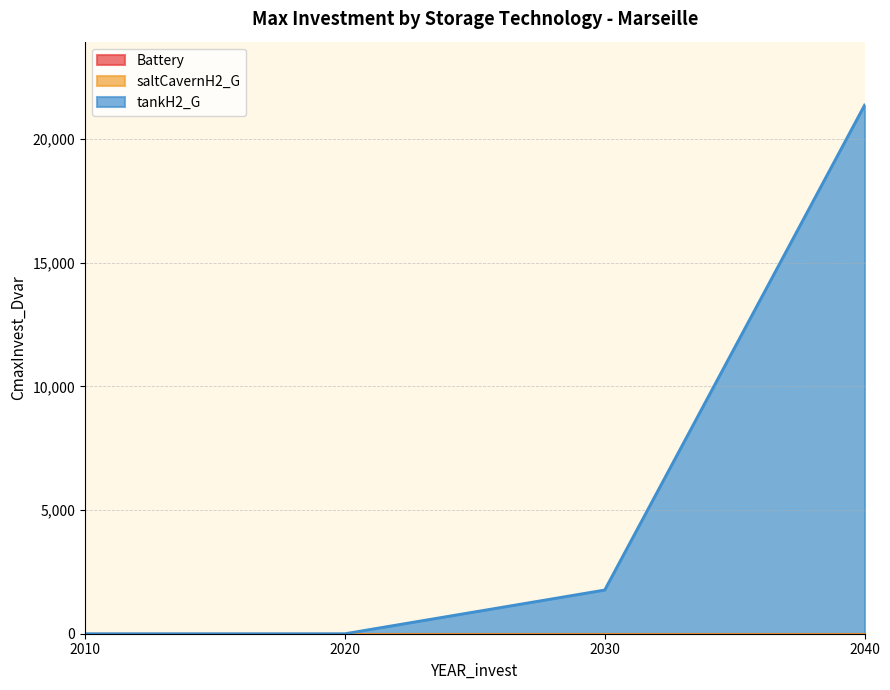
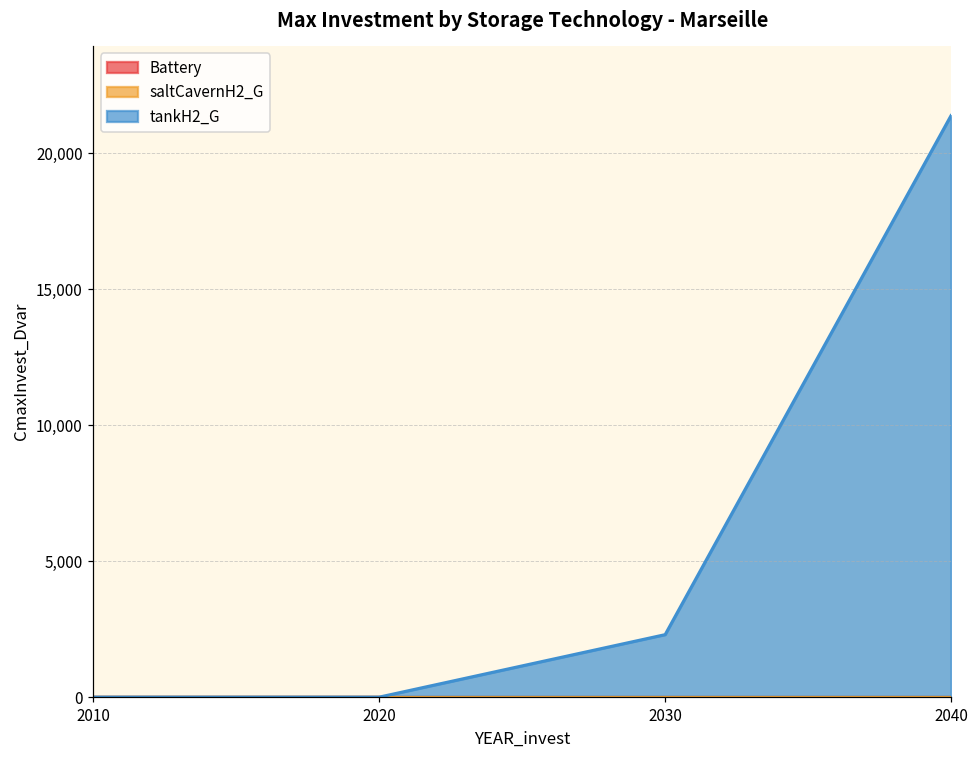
  {
    "saltCavernH2_G": {
      "2030": "0",
      "2040": "0"
    },
    "tankH2_G": {
-     "2030": "1,800",
+     "2030": "2,300",
      "2040": "21,400"
    }
  }
